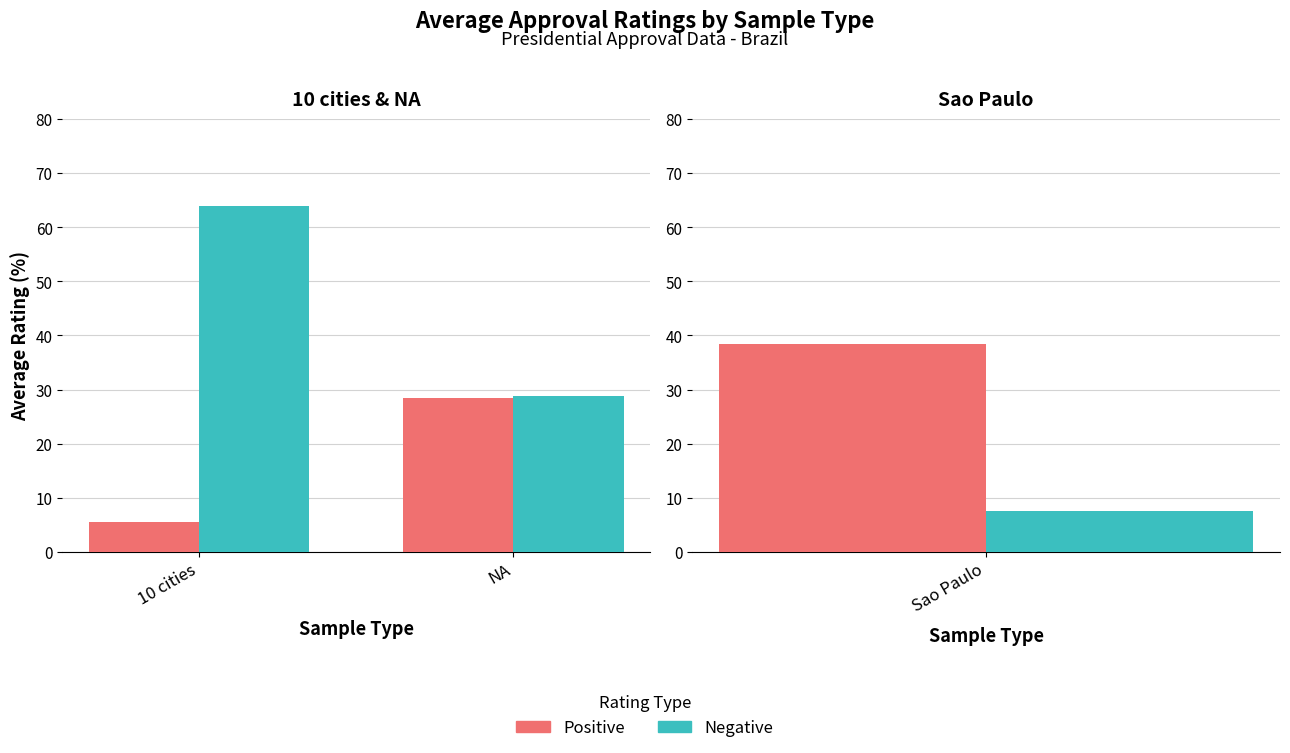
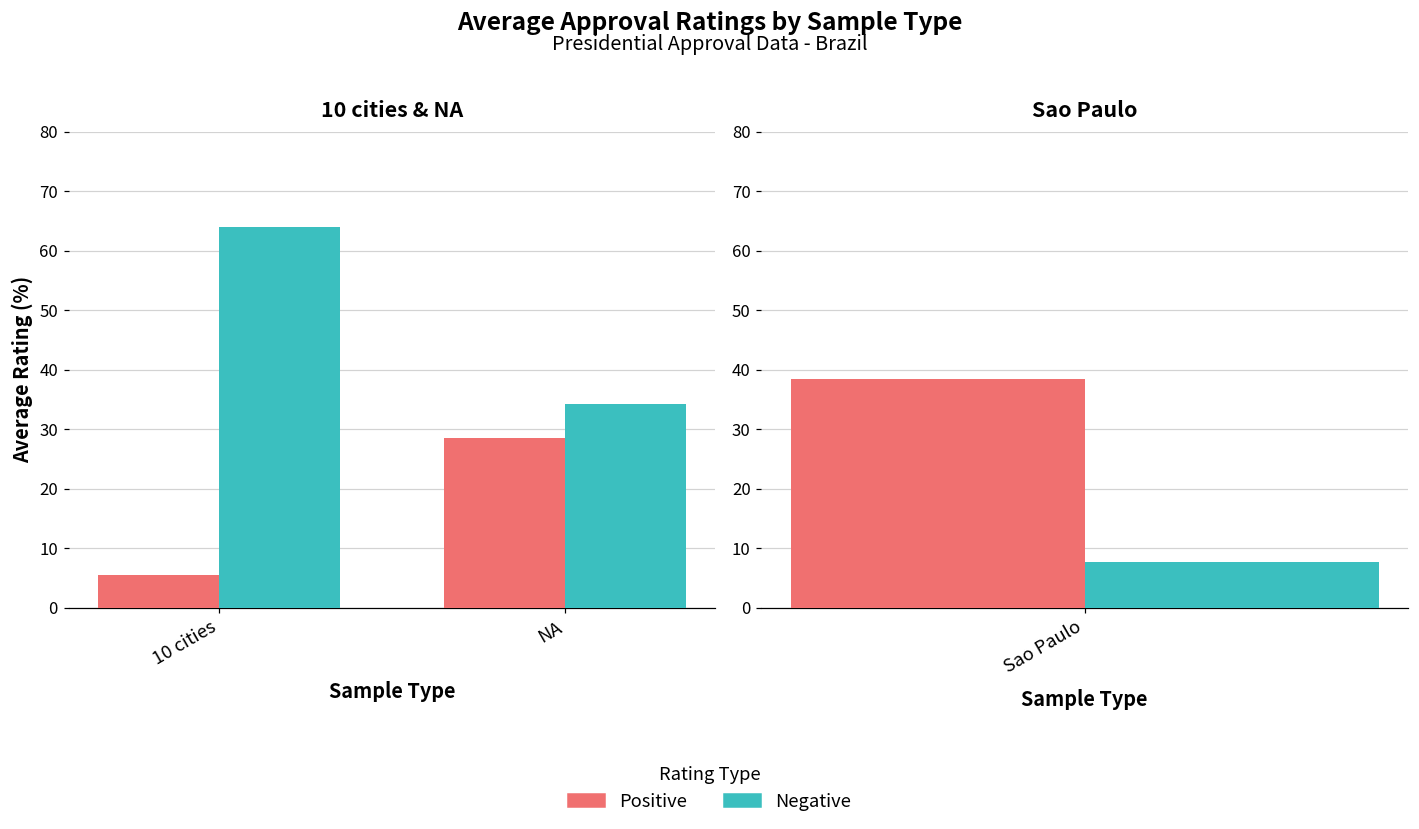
  {
    "10 cities & NA": {
      "Positive": {
        "10 cities": 6,
        "NA": 29
      },
      "Negative": {
        "10 cities": 64,
-       "NA": 29
+       "NA": 34
      }
    }
  }
